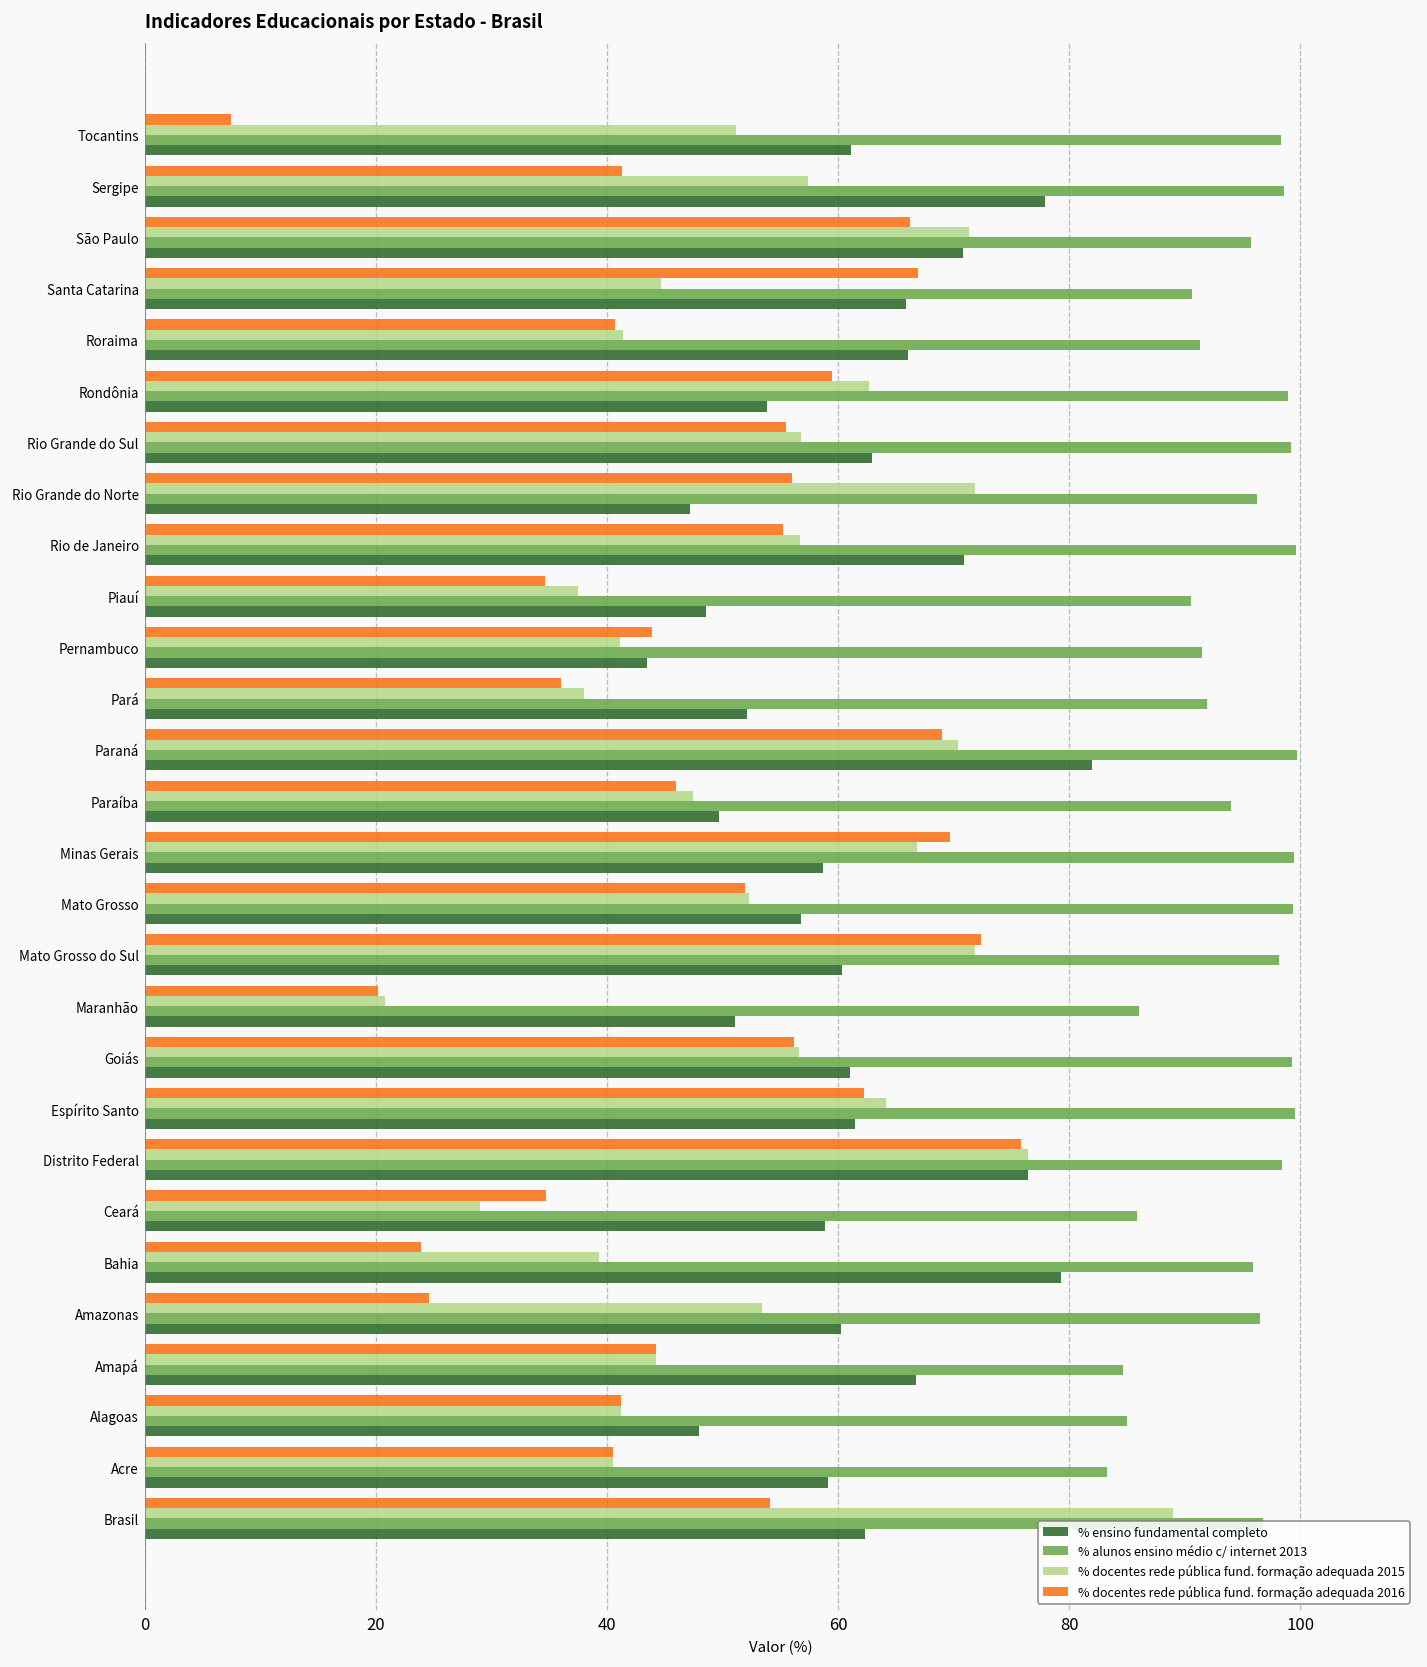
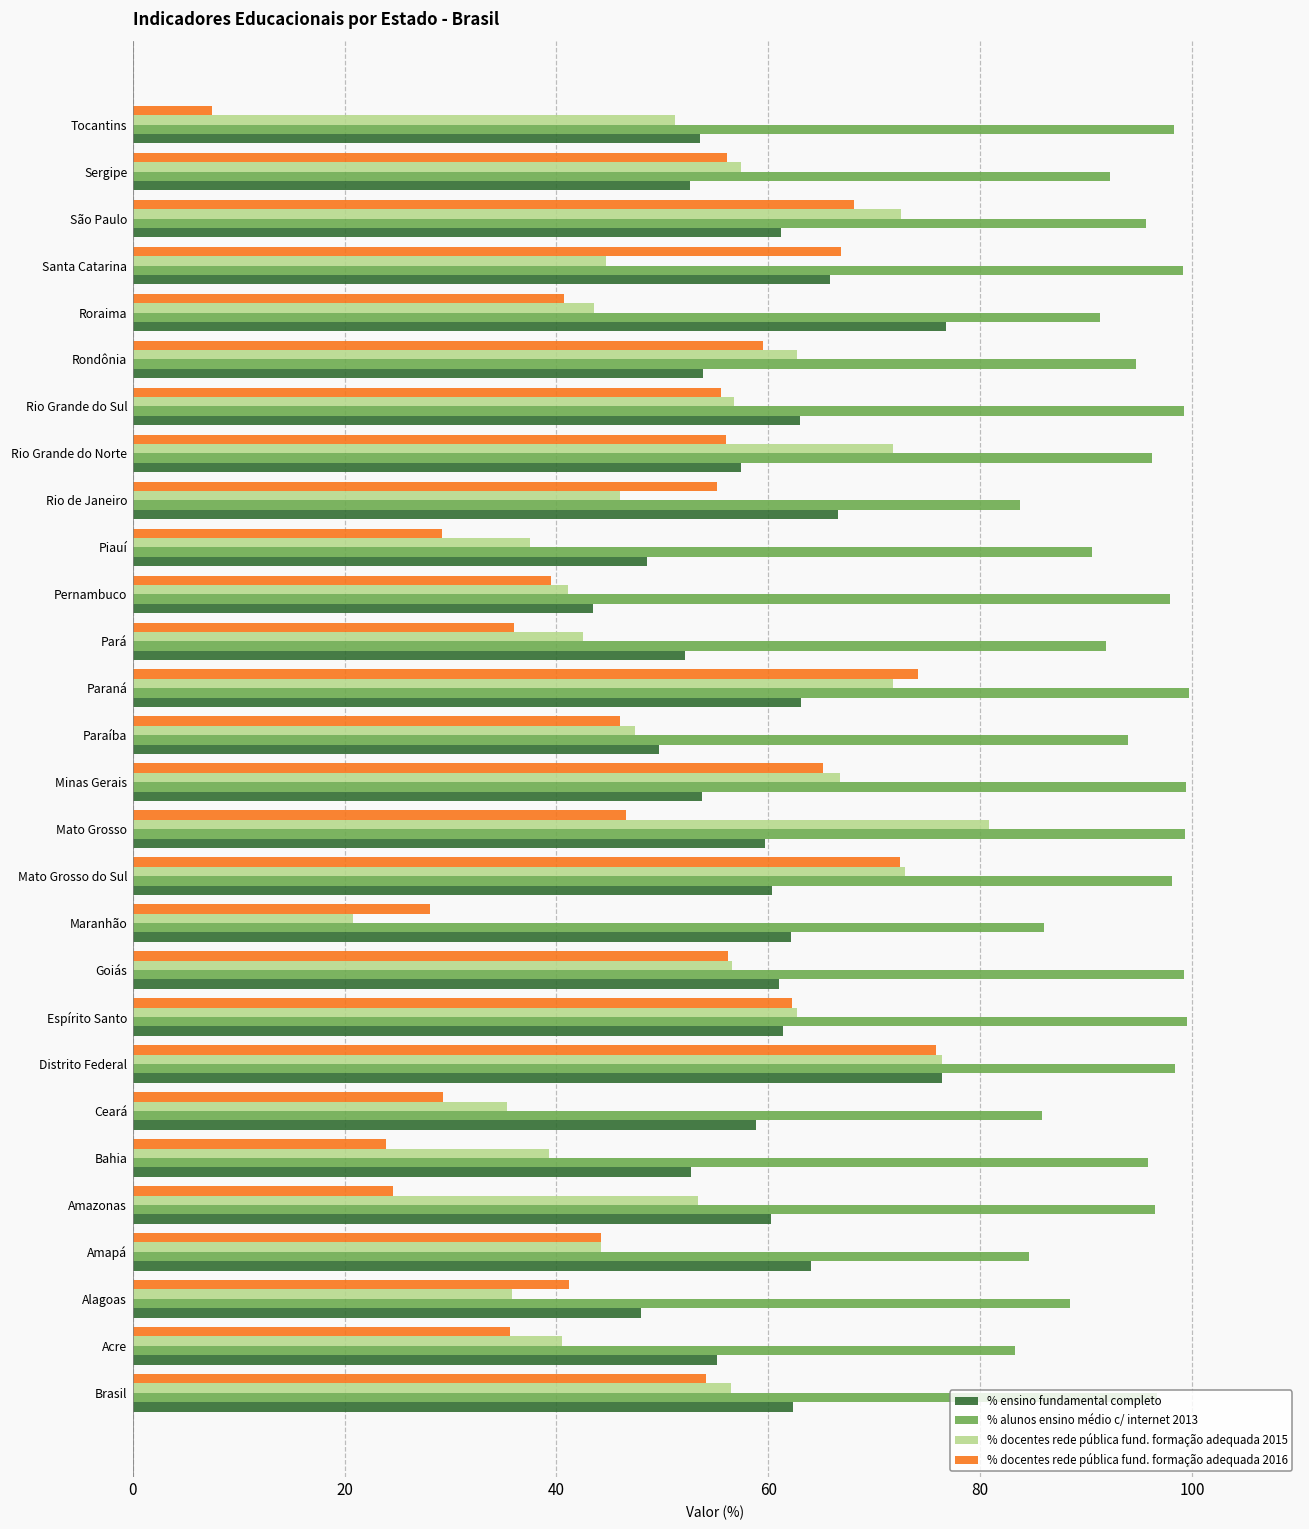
  {
    "% ensino fundamental completo": {
-     "Tocantins": 61,
-     "Sergipe": 78,
-     "São Paulo": 71,
+     "Tocantins": 54,
+     "Sergipe": 53,
+     "São Paulo": 61,
      "Santa Catarina": 66,
-     "Roraima": 66,
+     "Roraima": 77,
      "Rondônia": 54,
      "Rio Grande do Sul": 63,
-     "Rio Grande do Norte": 47,
-     "Rio de Janeiro": 71,
+     "Rio Grande do Norte": 57,
+     "Rio de Janeiro": 67,
      "Piauí": 49,
      "Pernambuco": 43,
      "Pará": 52,
-     "Paraná": 82,
+     "Paraná": 63,
      "Paraíba": 50,
-     "Minas Gerais": 59,
-     "Mato Grosso": 57,
+     "Minas Gerais": 54,
+     "Mato Grosso": 60,
      "Mato Grosso do Sul": 60,
-     "Maranhão": 51,
+     "Maranhão": 62,
      "Goiás": 61,
      "Espírito Santo": 61,
      "Distrito Federal": 76,
      "Ceará": 59,
-     "Bahia": 79,
+     "Bahia": 53,
      "Amazonas": 60,
-     "Amapá": 67,
+     "Amapá": 64,
      "Alagoas": 48,
-     "Acre": 59,
+     "Acre": 55,
      "Brasil": 62
    },
    "% alunos ensino médio c/ internet 2013": {
      "Tocantins": 98,
-     "Sergipe": 99,
+     "Sergipe": 92,
      "São Paulo": 96,
-     "Santa Catarina": 91,
+     "Santa Catarina": 99,
      "Roraima": 91,
-     "Rondônia": 99,
+     "Rondônia": 95,
      "Rio Grande do Sul": 99,
      "Rio Grande do Norte": 96,
-     "Rio de Janeiro": 100,
+     "Rio de Janeiro": 84,
      "Piauí": 91,
-     "Pernambuco": 92,
+     "Pernambuco": 98,
      "Pará": 92,
      "Paraná": 100,
      "Paraíba": 94,
      "Minas Gerais": 99,
      "Mato Grosso": 99,
      "Mato Grosso do Sul": 98,
      "Maranhão": 86,
      "Goiás": 99,
      "Espírito Santo": 100,
      "Distrito Federal": 98,
      "Ceará": 86,
      "Bahia": 96,
      "Amazonas": 96,
      "Amapá": 85,
-     "Alagoas": 85,
+     "Alagoas": 88,
      "Acre": 83
    },
    "% docentes rede pública fund. formação adequada 2015": {
      "Tocantins": 51,
      "Sergipe": 57,
-     "São Paulo": 71,
+     "São Paulo": 73,
      "Santa Catarina": 45,
-     "Roraima": 41,
+     "Roraima": 44,
      "Rondônia": 63,
      "Rio Grande do Sul": 57,
      "Rio Grande do Norte": 72,
-     "Rio de Janeiro": 57,
+     "Rio de Janeiro": 46,
      "Piauí": 38,
      "Pernambuco": 41,
-     "Pará": 38,
-     "Paraná": 70,
+     "Pará": 43,
+     "Paraná": 72,
      "Paraíba": 47,
      "Minas Gerais": 67,
-     "Mato Grosso": 52,
-     "Mato Grosso do Sul": 72,
+     "Mato Grosso": 81,
+     "Mato Grosso do Sul": 73,
      "Maranhão": 21,
      "Goiás": 57,
-     "Espírito Santo": 64,
+     "Espírito Santo": 63,
      "Distrito Federal": 76,
-     "Ceará": 29,
+     "Ceará": 35,
      "Bahia": 39,
      "Amazonas": 53,
      "Amapá": 44,
-     "Alagoas": 41,
+     "Alagoas": 36,
      "Acre": 41,
-     "Brasil": 89
+     "Brasil": 57
    },
    "% docentes rede pública fund. formação adequada 2016": {
      "Tocantins": 8,
-     "Sergipe": 41,
-     "São Paulo": 66,
+     "Sergipe": 56,
+     "São Paulo": 68,
      "Santa Catarina": 67,
      "Roraima": 41,
      "Rondônia": 60,
      "Rio Grande do Sul": 56,
      "Rio Grande do Norte": 56,
      "Rio de Janeiro": 55,
-     "Piauí": 35,
-     "Pernambuco": 44,
+     "Piauí": 29,
+     "Pernambuco": 40,
      "Pará": 36,
-     "Paraná": 69,
+     "Paraná": 74,
      "Paraíba": 46,
-     "Minas Gerais": 70,
-     "Mato Grosso": 52,
+     "Minas Gerais": 65,
+     "Mato Grosso": 47,
      "Mato Grosso do Sul": 72,
-     "Maranhão": 20,
+     "Maranhão": 28,
      "Goiás": 56,
      "Espírito Santo": 62,
      "Distrito Federal": 76,
-     "Ceará": 35,
+     "Ceará": 29,
      "Bahia": 24,
      "Amazonas": 25,
      "Amapá": 44,
      "Alagoas": 41,
-     "Acre": 41,
+     "Acre": 36,
      "Brasil": 54
    }
  }
